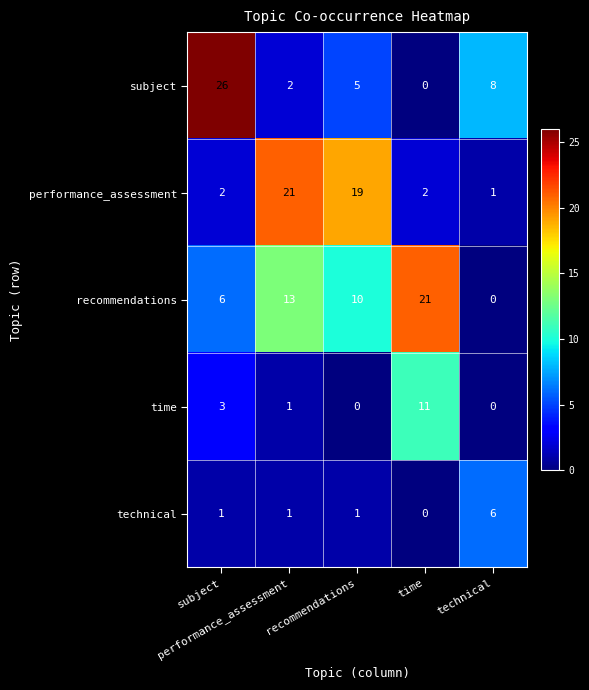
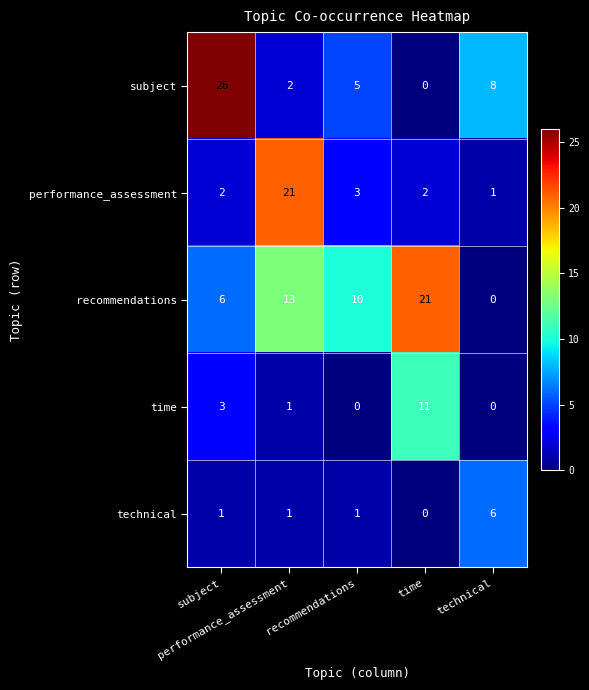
  {
    "subject": {
      "subject": 26,
      "performance_assessment": 2,
      "recommendations": 5,
      "time": 0,
      "technical": 8
    },
    "performance_assessment": {
      "subject": 2,
      "performance_assessment": 21,
-     "recommendations": 19,
+     "recommendations": 3,
      "time": 2,
      "technical": 1
    },
    "recommendations": {
      "subject": 6,
      "performance_assessment": 13,
      "recommendations": 10,
      "time": 21,
      "technical": 0
    },
    "time": {
      "subject": 3,
      "performance_assessment": 1,
      "recommendations": 0,
      "time": 11,
      "technical": 0
    },
    "technical": {
      "subject": 1,
      "performance_assessment": 1,
      "recommendations": 1,
      "time": 0,
      "technical": 6
    }
  }
